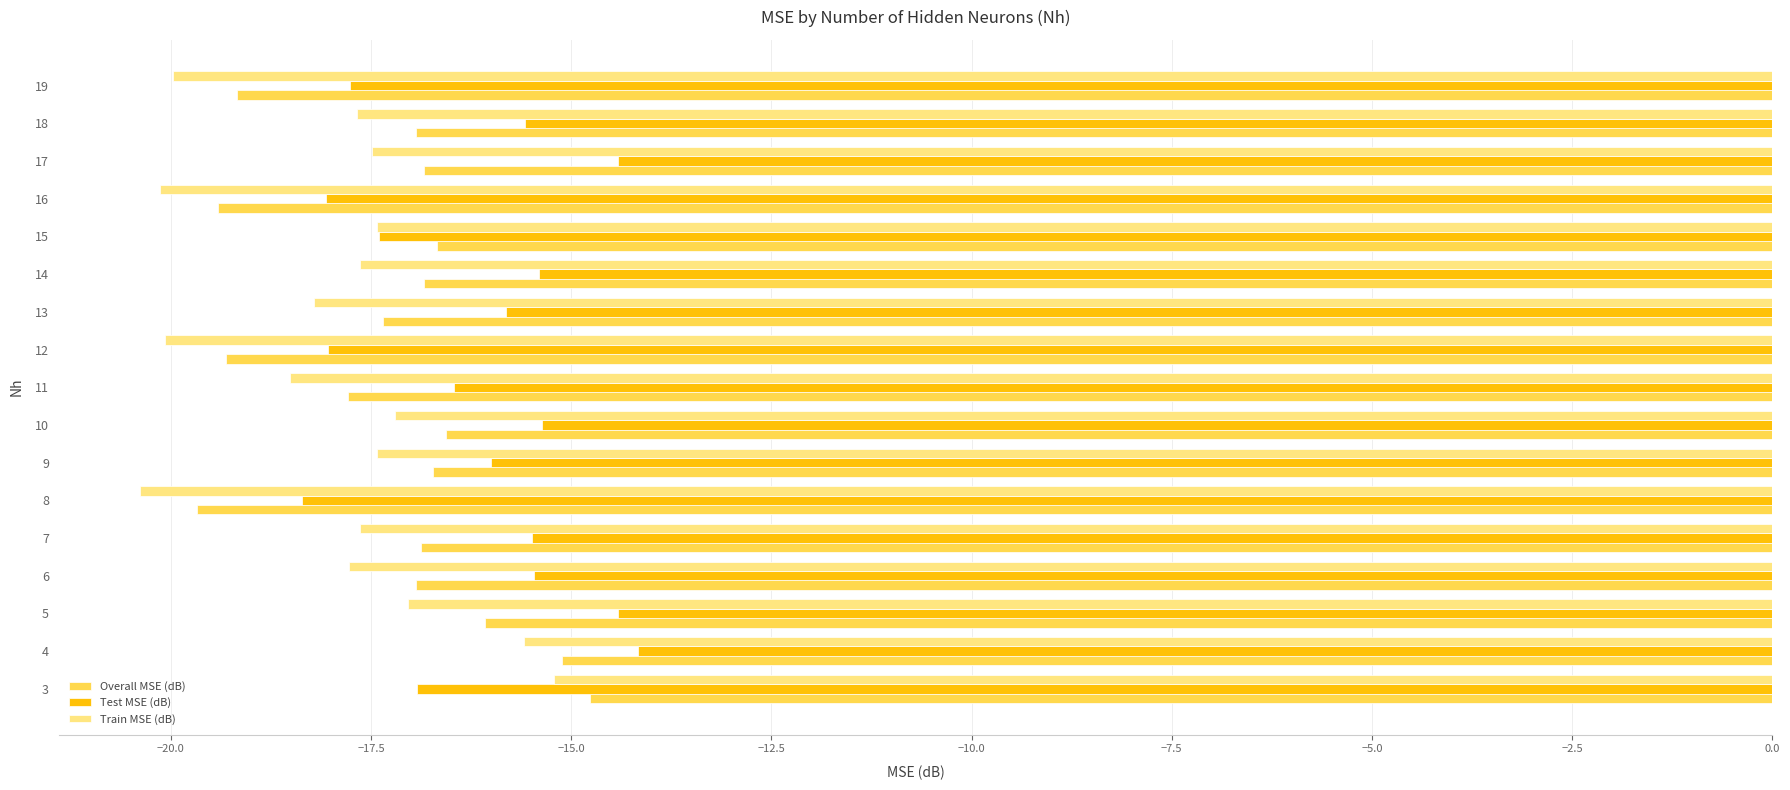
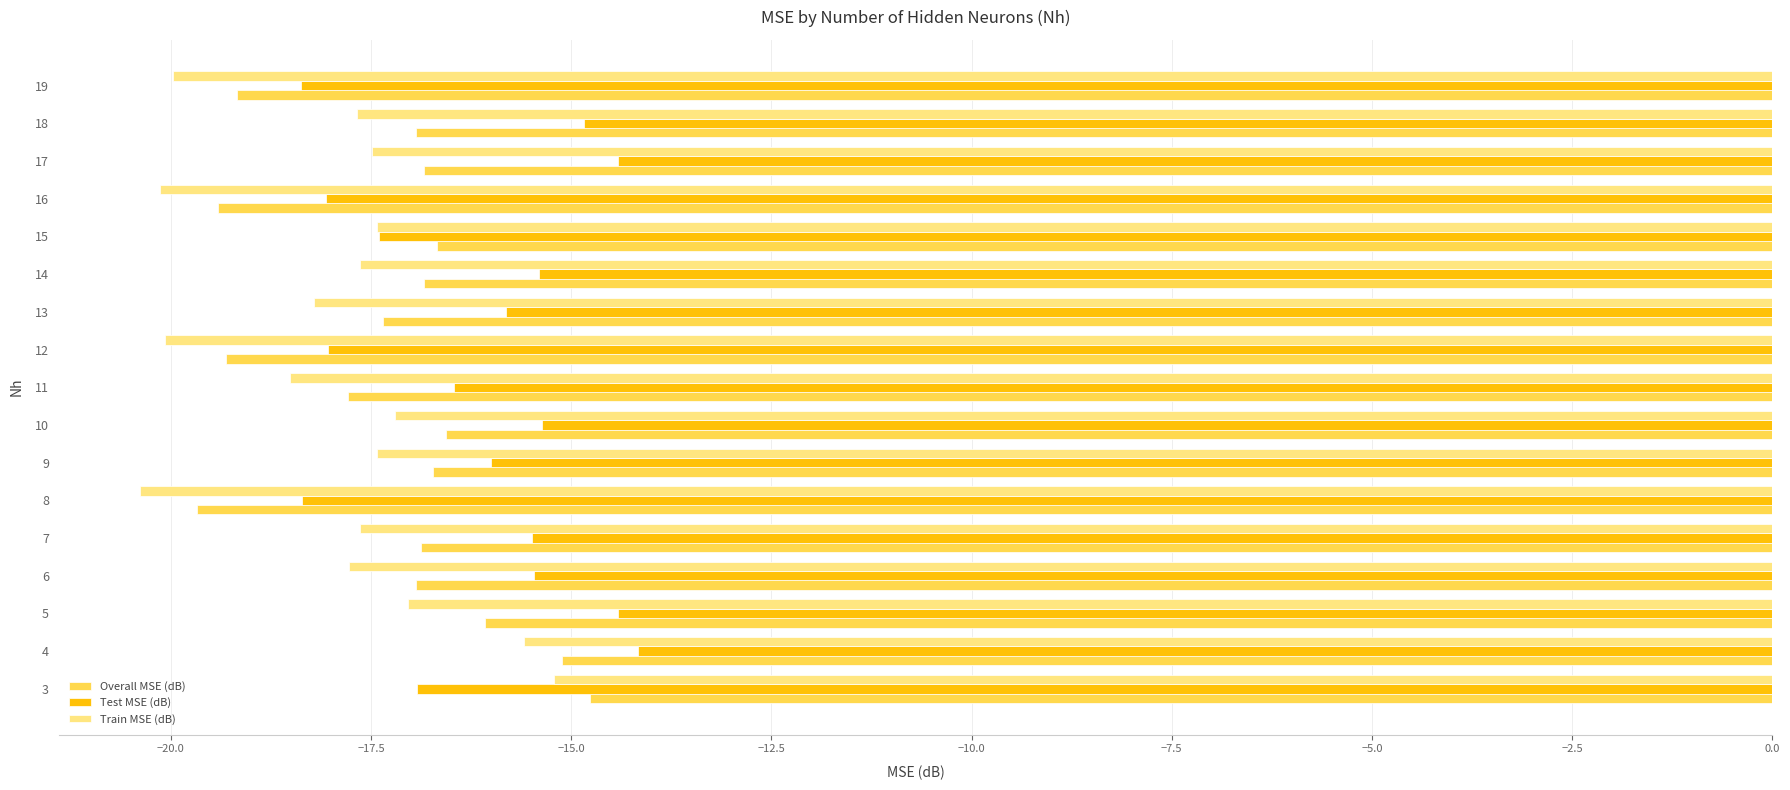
  {
    "Test MSE (dB)": {
-     "19": -17.8,
-     "18": -15.6,
+     "19": -18.4,
+     "18": -14.8,
      "17": -14.4,
      "16": -18.1,
      "15": -17.4,
      "14": -15.4,
      "13": -15.8,
      "12": -18.0,
      "11": -16.5,
      "10": -15.4,
      "9": -16.0,
      "8": -18.4,
      "7": -15.5,
      "6": -15.5,
      "5": -14.4,
      "4": -14.2,
      "3": -16.9
    }
  }
